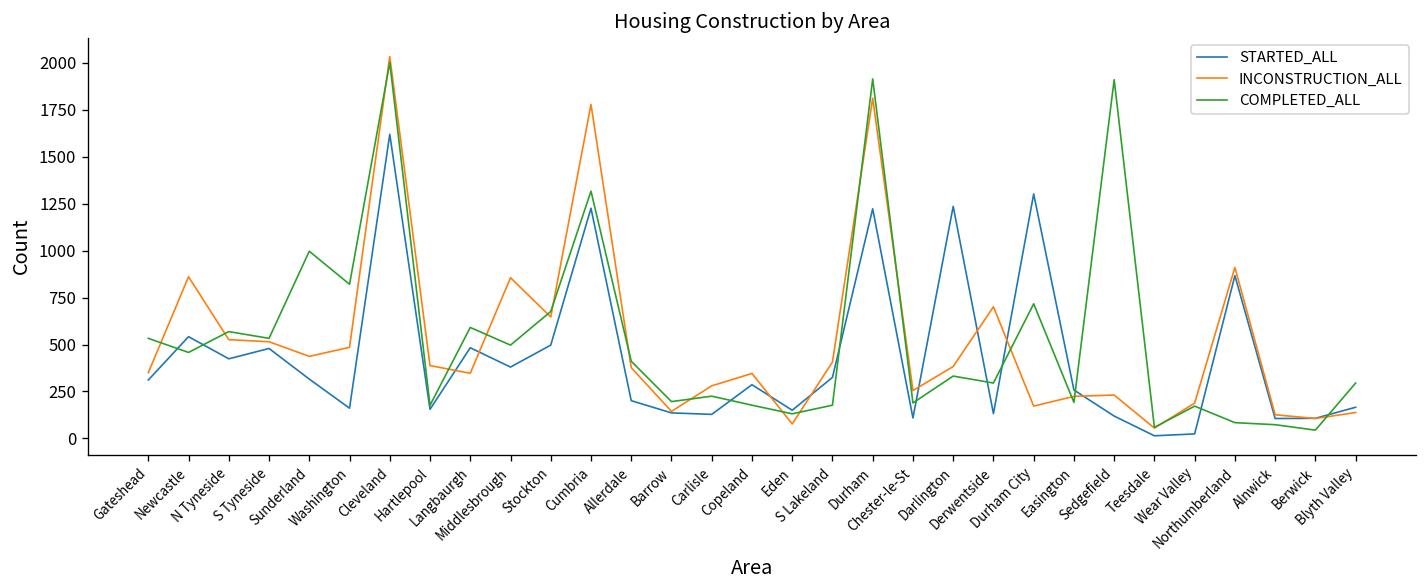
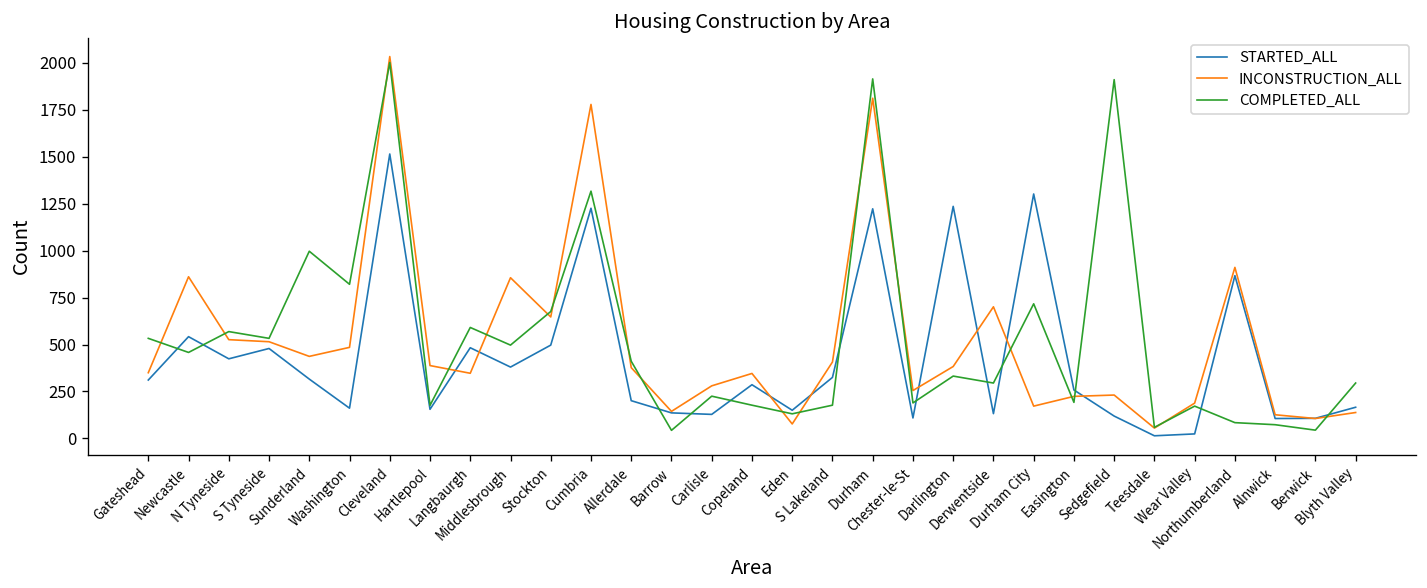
  {
    "STARTED_ALL": {
      "Gateshead": 310,
      "Newcastle": 540,
      "N Tyneside": 420,
      "S Tyneside": 480,
      "Sunderland": 320,
      "Washington": 160,
-     "Cleveland": 1620,
+     "Cleveland": 1520,
      "Hartlepool": 160,
      "Langbaurgh": 480,
      "Middlesbrough": 380,
      "Stockton": 500,
      "Cumbria": 1230,
      "Allerdale": 200,
      "Carlisle": 130,
      "Copeland": 290,
      "Eden": 150,
      "S Lakeland": 330,
      "Durham": 1220,
      "Chester-le-St": 110,
      "Darlington": 1240,
      "Derwentside": 130,
      "Durham City": 1300,
      "Easington": 260,
      "Sedgefield": 120,
      "Teesdale": 10,
      "Wear Valley": 20,
      "Northumberland": 870,
      "Alnwick": 110,
      "Blyth Valley": 170
    },
    "INCONSTRUCTION_ALL": {
      "Gateshead": 350,
      "Newcastle": 860,
      "N Tyneside": 530,
      "S Tyneside": 520,
      "Sunderland": 440,
      "Washington": 490,
      "Cleveland": 2030,
      "Hartlepool": 390,
      "Langbaurgh": 350,
      "Middlesbrough": 860,
      "Stockton": 650,
      "Cumbria": 1780,
      "Allerdale": 380,
      "Carlisle": 280,
      "Copeland": 350,
      "Eden": 80,
      "S Lakeland": 410,
      "Durham": 1810,
      "Chester-le-St": 260,
      "Darlington": 380,
      "Derwentside": 700,
      "Durham City": 170,
      "Easington": 220,
      "Sedgefield": 230,
      "Northumberland": 910,
      "Alnwick": 130,
      "Blyth Valley": 140
    },
    "COMPLETED_ALL": {
      "Gateshead": 530,
      "Newcastle": 460,
      "N Tyneside": 570,
      "S Tyneside": 530,
      "Sunderland": 1000,
      "Washington": 820,
      "Cleveland": 2000,
      "Hartlepool": 180,
      "Langbaurgh": 590,
      "Middlesbrough": 500,
      "Stockton": 680,
      "Cumbria": 1320,
      "Allerdale": 410,
-     "Barrow": 200,
+     "Barrow": 40,
      "Carlisle": 230,
      "Copeland": 180,
      "Eden": 130,
      "S Lakeland": 180,
      "Durham": 1920,
      "Chester-le-St": 190,
      "Darlington": 330,
      "Derwentside": 300,
      "Durham City": 720,
      "Easington": 190,
      "Sedgefield": 1910,
      "Northumberland": 80,
      "Alnwick": 70,
      "Berwick": 40,
      "Blyth Valley": 300
    }
  }
